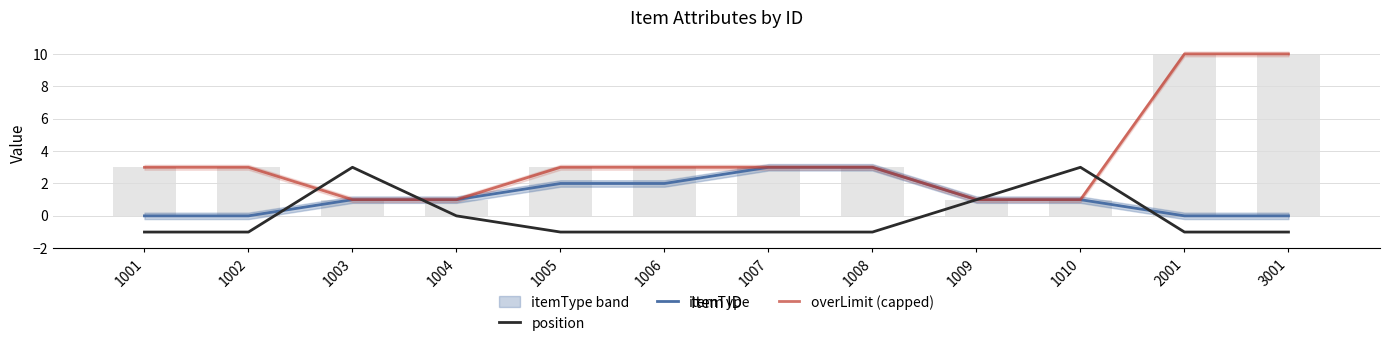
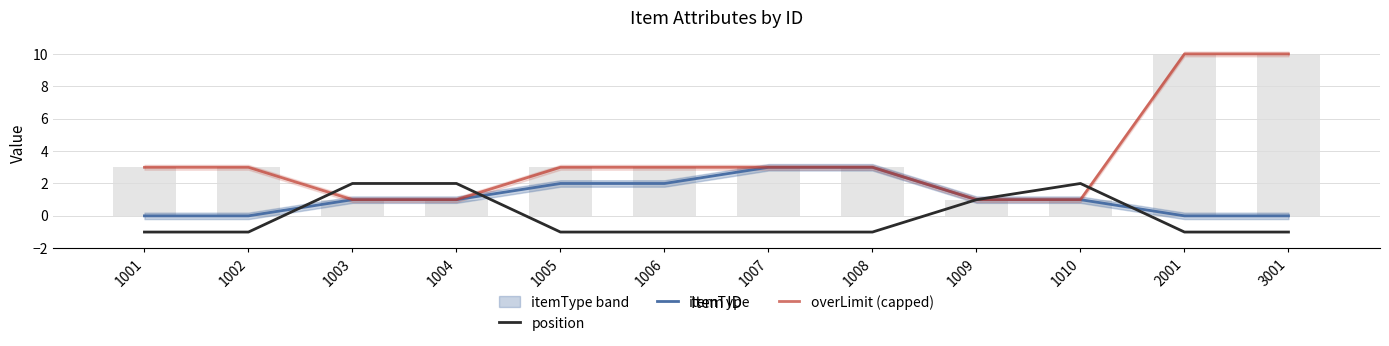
  {
    "position": {
      "1001": -1,
      "1002": -1,
-     "1003": 3,
-     "1004": 0,
+     "1003": 2,
+     "1004": 2,
      "1005": -1,
      "1006": -1,
      "1007": -1,
      "1008": -1,
-     "1010": 3,
+     "1010": 2,
      "2001": -1,
      "3001": -1
    }
  }
